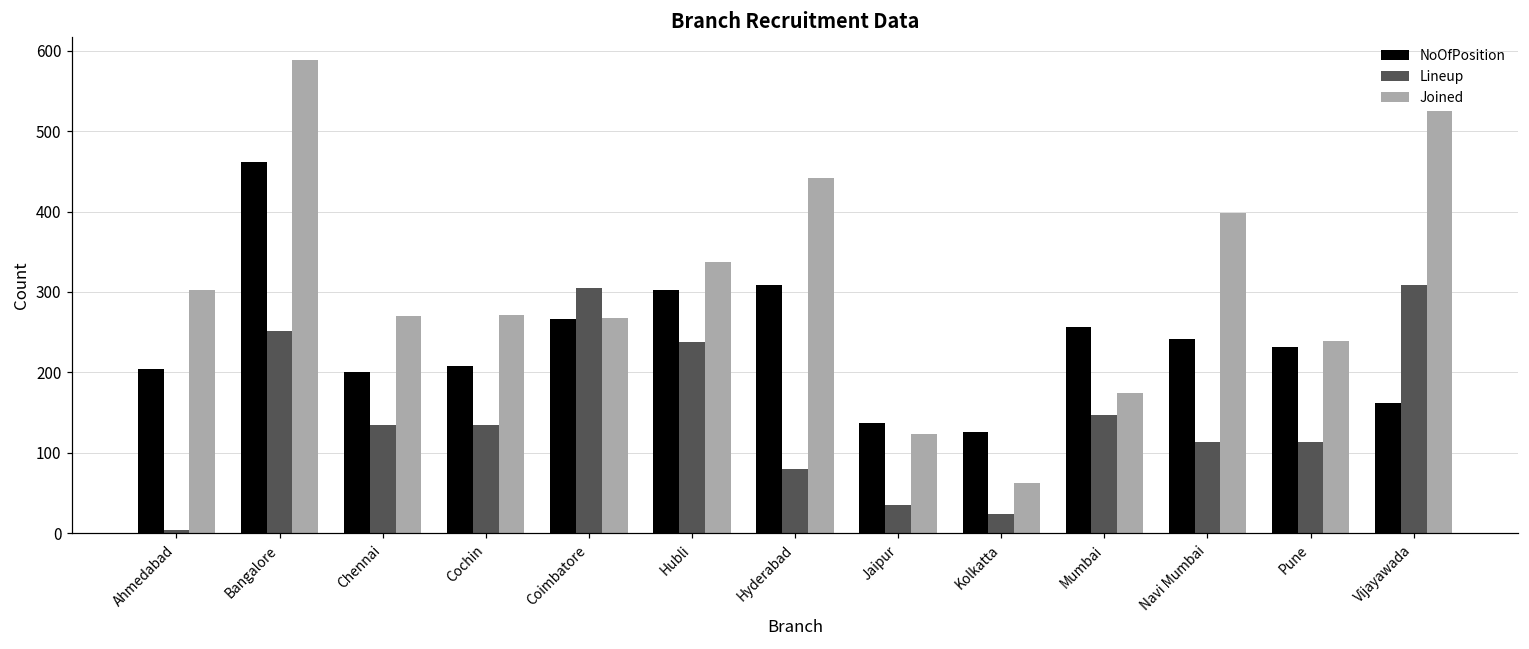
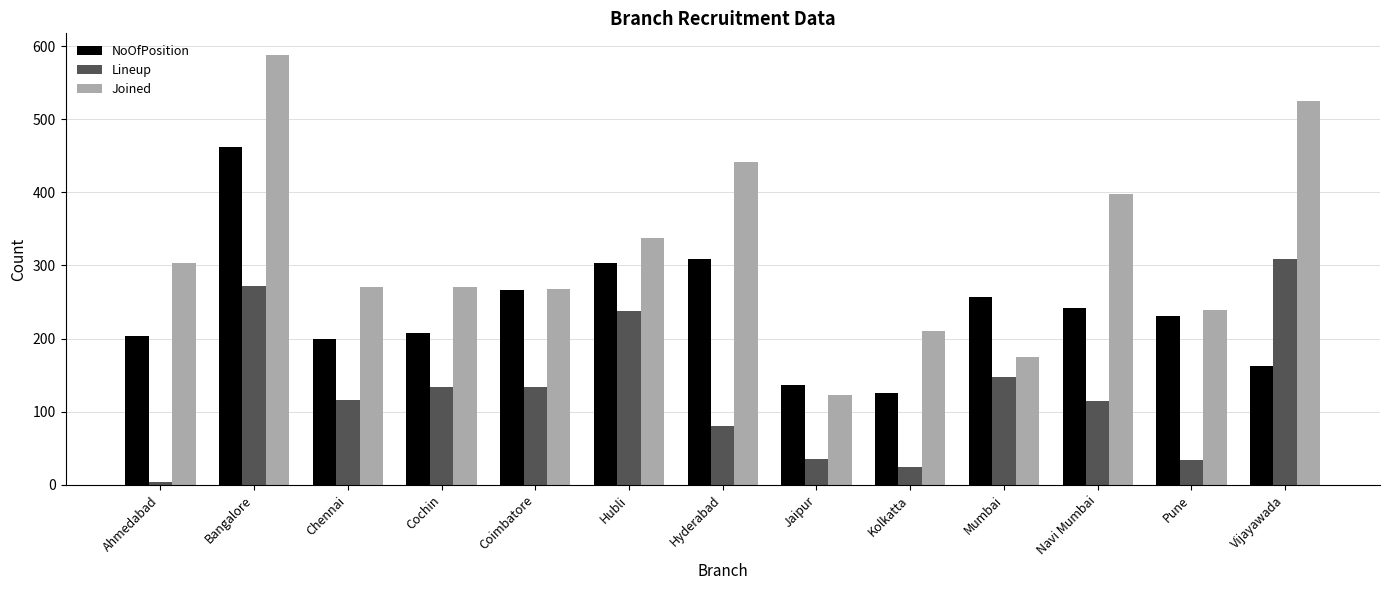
  {
    "NoOfPosition": {
      "Ahmedabad": 200,
      "Bangalore": 460,
      "Chennai": 200,
      "Cochin": 210,
      "Coimbatore": 270,
      "Hubli": 300,
      "Hyderabad": 310,
      "Jaipur": 140,
      "Kolkatta": 130,
      "Mumbai": 260,
      "Navi Mumbai": 240,
      "Pune": 230,
      "Vijayawada": 160
    },
    "Lineup": {
      "Ahmedabad": 0,
-     "Bangalore": 250,
-     "Chennai": 130,
+     "Bangalore": 270,
+     "Chennai": 120,
      "Cochin": 130,
-     "Coimbatore": 310,
+     "Coimbatore": 130,
      "Hubli": 240,
      "Hyderabad": 80,
      "Jaipur": 40,
      "Kolkatta": 20,
      "Mumbai": 150,
      "Navi Mumbai": 110,
-     "Pune": 110,
+     "Pune": 30,
      "Vijayawada": 310
    },
    "Joined": {
      "Ahmedabad": 300,
      "Bangalore": 590,
      "Chennai": 270,
      "Cochin": 270,
      "Coimbatore": 270,
      "Hubli": 340,
      "Hyderabad": 440,
      "Jaipur": 120,
-     "Kolkatta": 60,
+     "Kolkatta": 210,
      "Mumbai": 180,
      "Navi Mumbai": 400,
      "Pune": 240,
      "Vijayawada": 530
    }
  }
